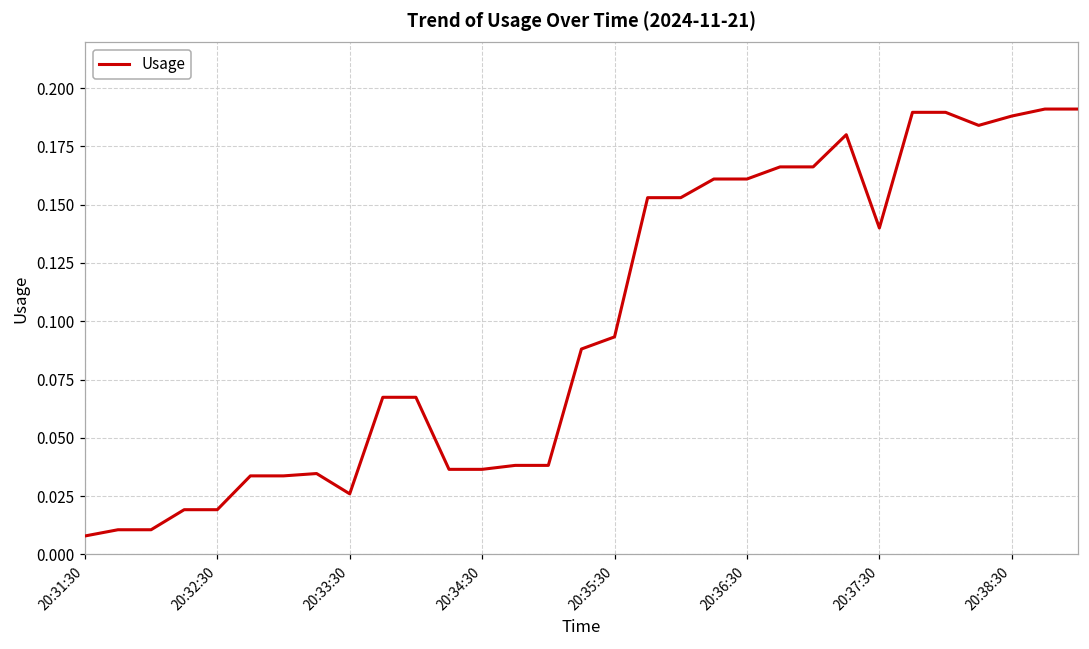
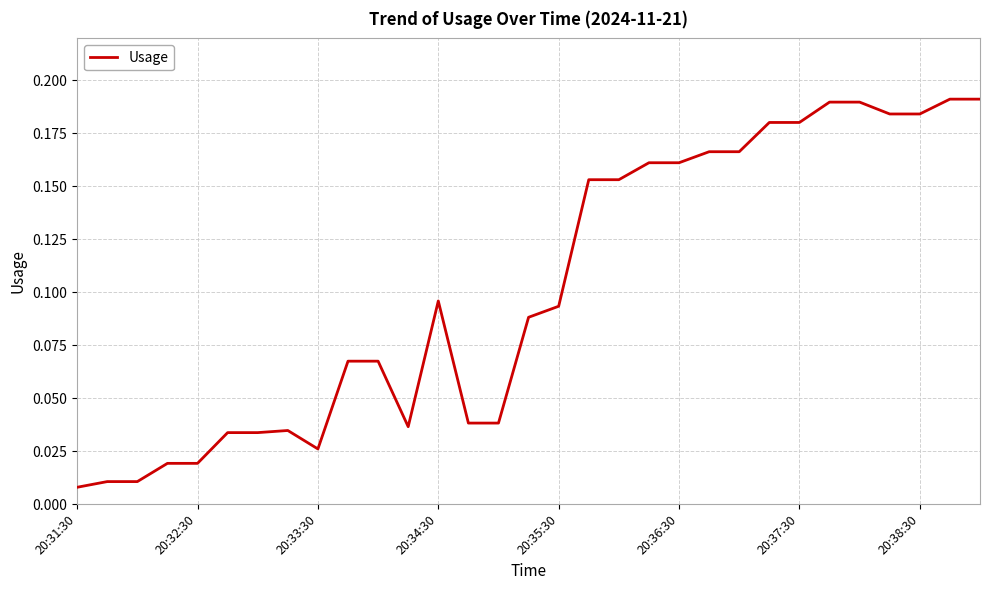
  {
    "20:31:30": 0.008,
    "20:32:30": 0.019,
    "20:33:30": 0.026,
-   "20:34:30": 0.037,
+   "20:34:30": 0.096,
    "20:35:30": 0.093,
    "20:36:30": 0.161,
-   "20:37:30": 0.14,
-   "20:38:30": 0.188
+   "20:37:30": 0.18,
+   "20:38:30": 0.184
  }
